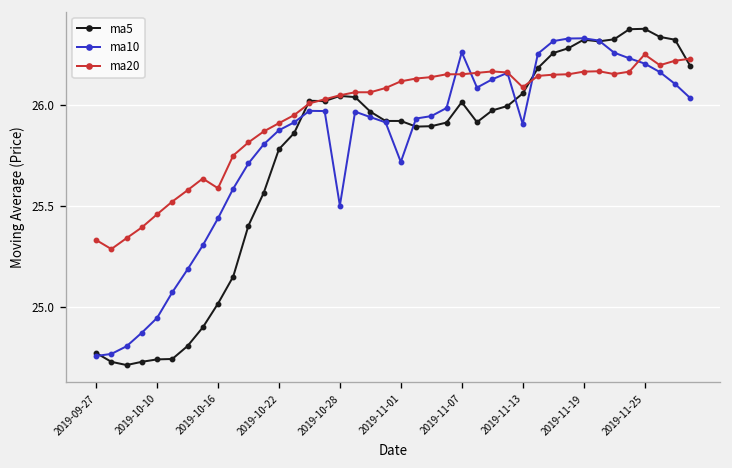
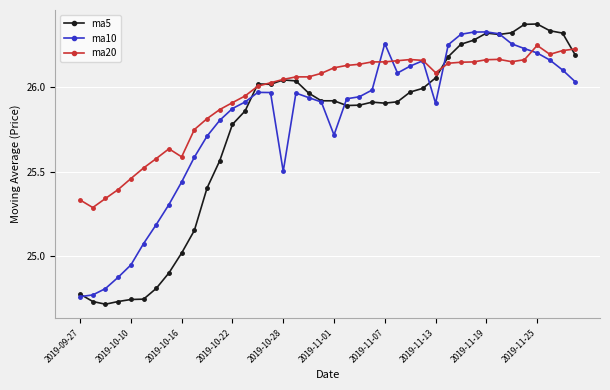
  {
    "ma5": {
      "2019-10-10": 24.74,
      "2019-10-16": 25.02,
      "2019-10-22": 25.78,
      "2019-11-01": 25.92,
-     "2019-11-07": 26.01,
+     "2019-11-07": 25.91,
      "2019-11-13": 26.06,
      "2019-11-25": 26.38
    },
    "ma10": {
      "2019-10-10": 24.95,
      "2019-10-16": 25.44,
      "2019-10-22": 25.87,
      "2019-10-28": 25.50,
      "2019-11-01": 25.72,
      "2019-11-07": 26.26,
      "2019-11-13": 25.91,
      "2019-11-25": 26.20
    },
    "ma20": {
      "2019-09-27": 25.33,
      "2019-10-10": 25.46,
      "2019-10-16": 25.59,
      "2019-10-22": 25.91,
      "2019-11-01": 26.12,
      "2019-11-07": 26.15,
      "2019-11-13": 26.09,
      "2019-11-19": 26.16,
      "2019-11-25": 26.25
    }
  }
